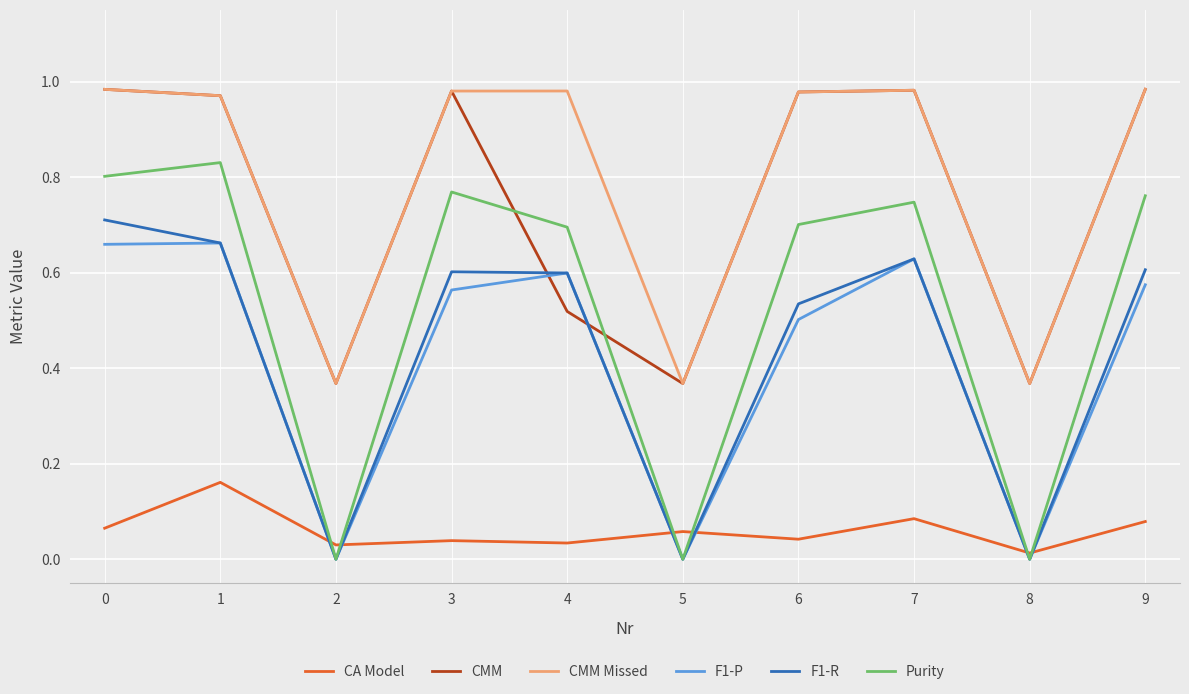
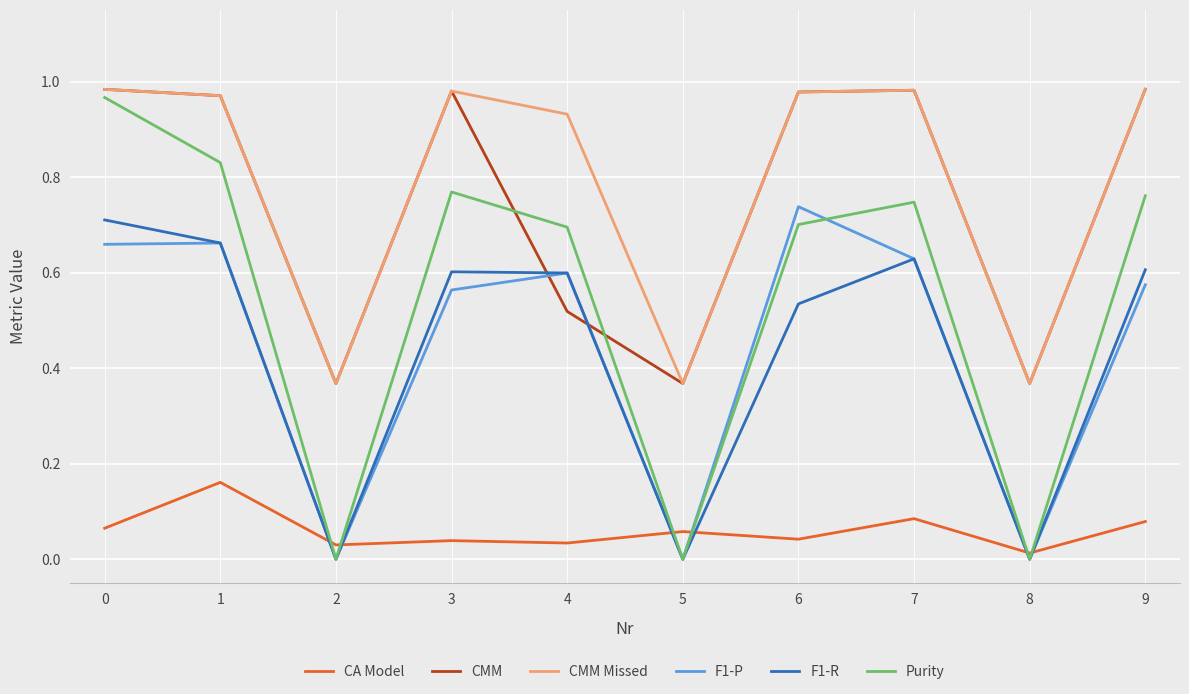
  {
    "CA Model": {
      "0": 0.07,
      "1": 0.16,
      "2": 0.03,
      "3": 0.04,
      "4": 0.03,
      "5": 0.06,
      "6": 0.04,
      "7": 0.09,
      "8": 0.01,
      "9": 0.08
    },
    "CMM": {
      "4": 0.52
    },
    "CMM Missed": {
-     "4": 0.98
+     "4": 0.93
    },
    "F1-P": {
      "0": 0.66,
      "3": 0.56,
-     "6": 0.50,
+     "6": 0.74,
      "9": 0.57
    },
    "F1-R": {
      "0": 0.71,
      "3": 0.60,
      "6": 0.53,
      "9": 0.61
    },
    "Purity": {
-     "0": 0.80,
+     "0": 0.97,
      "1": 0.83,
      "3": 0.77,
      "4": 0.70,
      "6": 0.70,
      "7": 0.75,
      "9": 0.76
    }
  }
